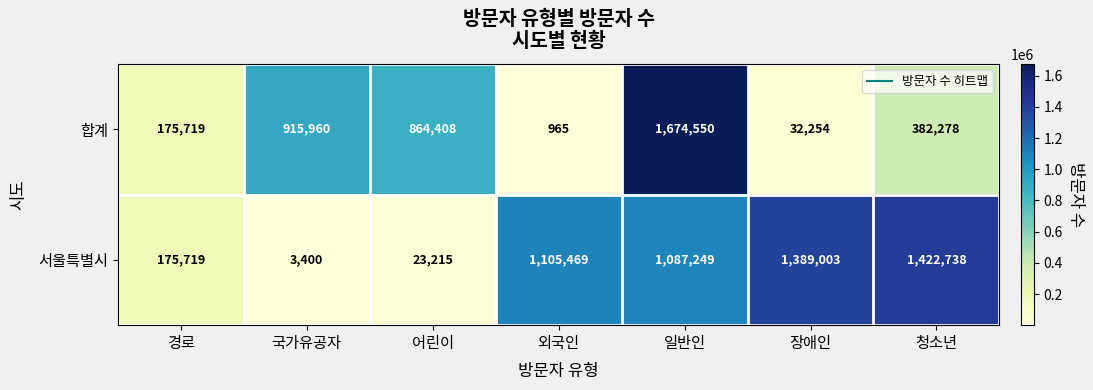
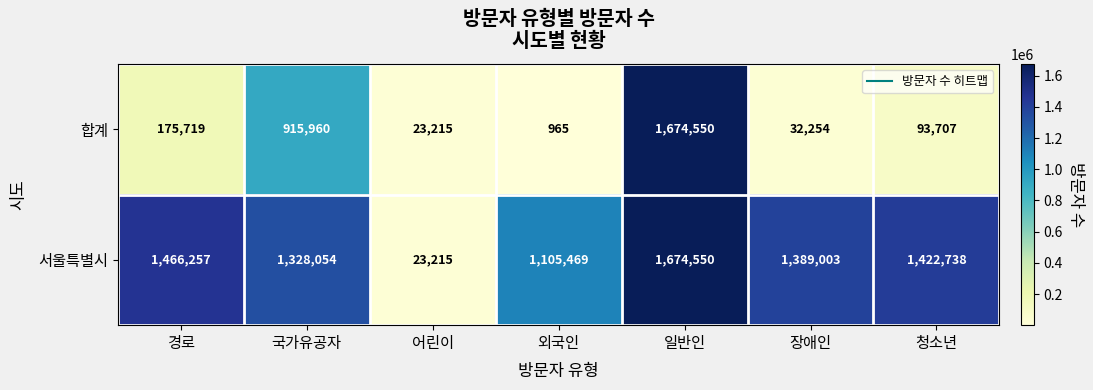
  {
    "합계": {
      "경로": "175,719",
      "국가유공자": "915,960",
-     "어린이": "864,408",
+     "어린이": "23,215",
      "외국인": "965",
      "일반인": "1,674,550",
      "장애인": "32,254",
-     "청소년": "382,278"
+     "청소년": "93,707"
    },
    "서울특별시": {
-     "경로": "175,719",
-     "국가유공자": "3,400",
+     "경로": "1,466,257",
+     "국가유공자": "1,328,054",
      "어린이": "23,215",
      "외국인": "1,105,469",
-     "일반인": "1,087,249",
+     "일반인": "1,674,550",
      "장애인": "1,389,003",
      "청소년": "1,422,738"
    }
  }
